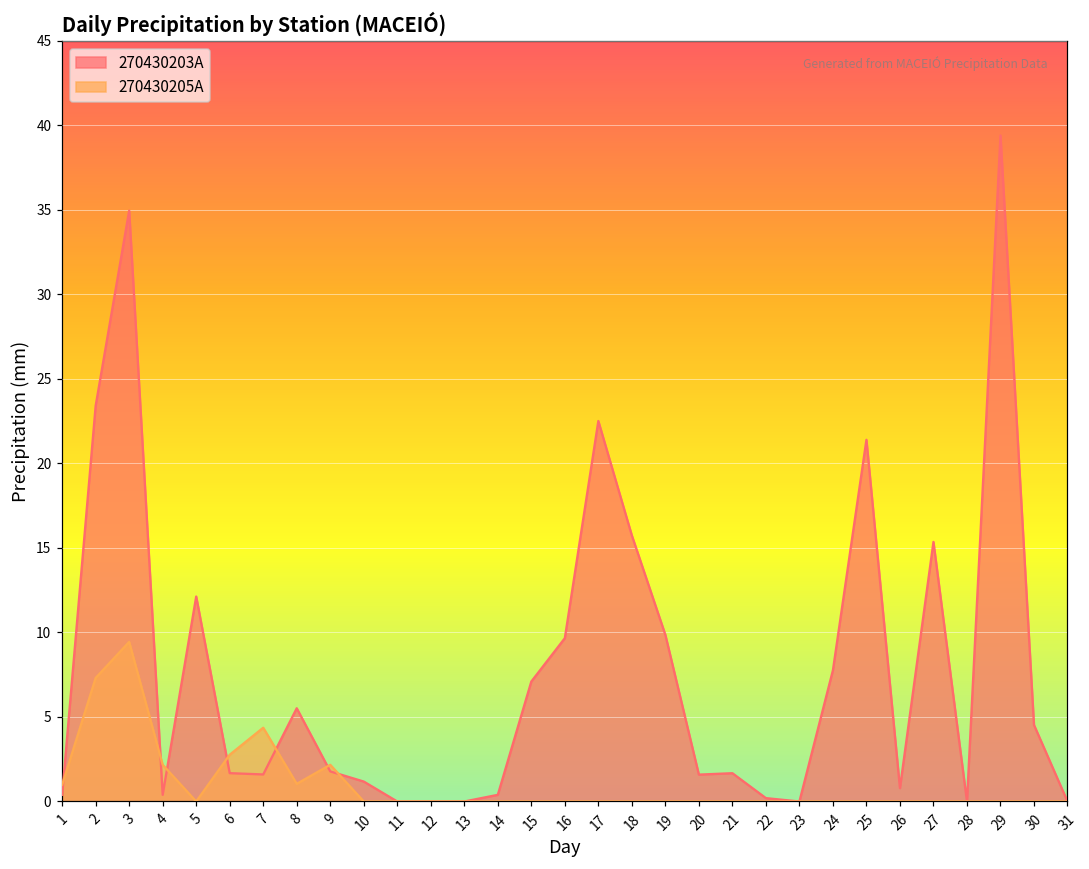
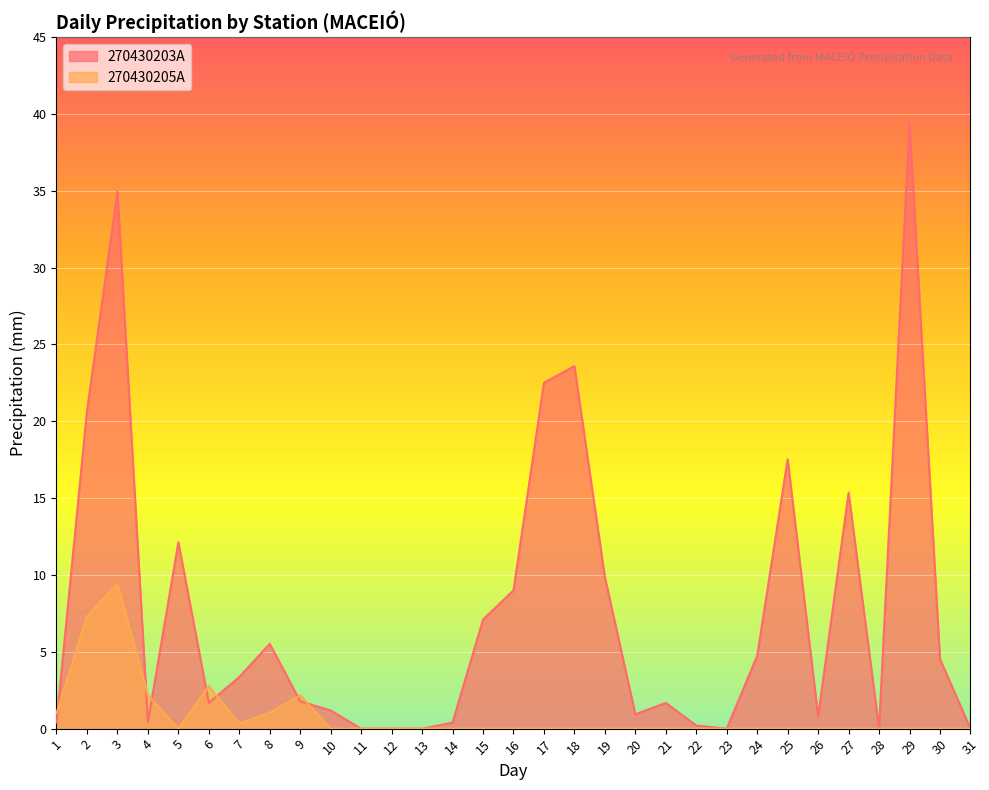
  {
    "270430203A": {
      "1": 0.4,
-     "2": 23.4,
+     "2": 20.7,
      "3": 35.0,
      "4": 0.4,
      "5": 12.1,
      "6": 1.7,
-     "7": 1.6,
+     "7": 3.4,
      "8": 5.5,
      "9": 1.8,
      "10": 1.2,
      "14": 0.4,
      "15": 7.1,
-     "16": 9.7,
+     "16": 9.0,
      "17": 22.5,
-     "18": 15.7,
+     "18": 23.6,
      "19": 9.9,
-     "20": 1.6,
+     "20": 0.9,
      "21": 1.7,
      "22": 0.2,
-     "24": 7.8,
-     "25": 21.4,
+     "24": 4.7,
+     "25": 17.5,
      "26": 0.8,
      "27": 15.4,
      "29": 39.4,
      "30": 4.5
    },
    "270430205A": {
      "1": 1.0,
      "2": 7.3,
      "3": 9.4,
      "4": 2.2,
      "5": 0.0,
      "6": 2.8,
-     "7": 4.4,
+     "7": 0.3,
      "8": 1.0,
      "9": 2.2,
      "10": 0.0,
      "14": 0.0,
      "15": 0.0,
      "16": 0.0,
      "17": 0.0,
      "18": 0.0,
      "19": 0.0,
      "20": 0.0,
      "21": 0.0,
      "22": 0.0,
      "24": 0.0,
      "25": 0.0,
      "26": 0.0,
      "27": 0.0,
      "29": 0.0,
      "30": 0.0
    }
  }
